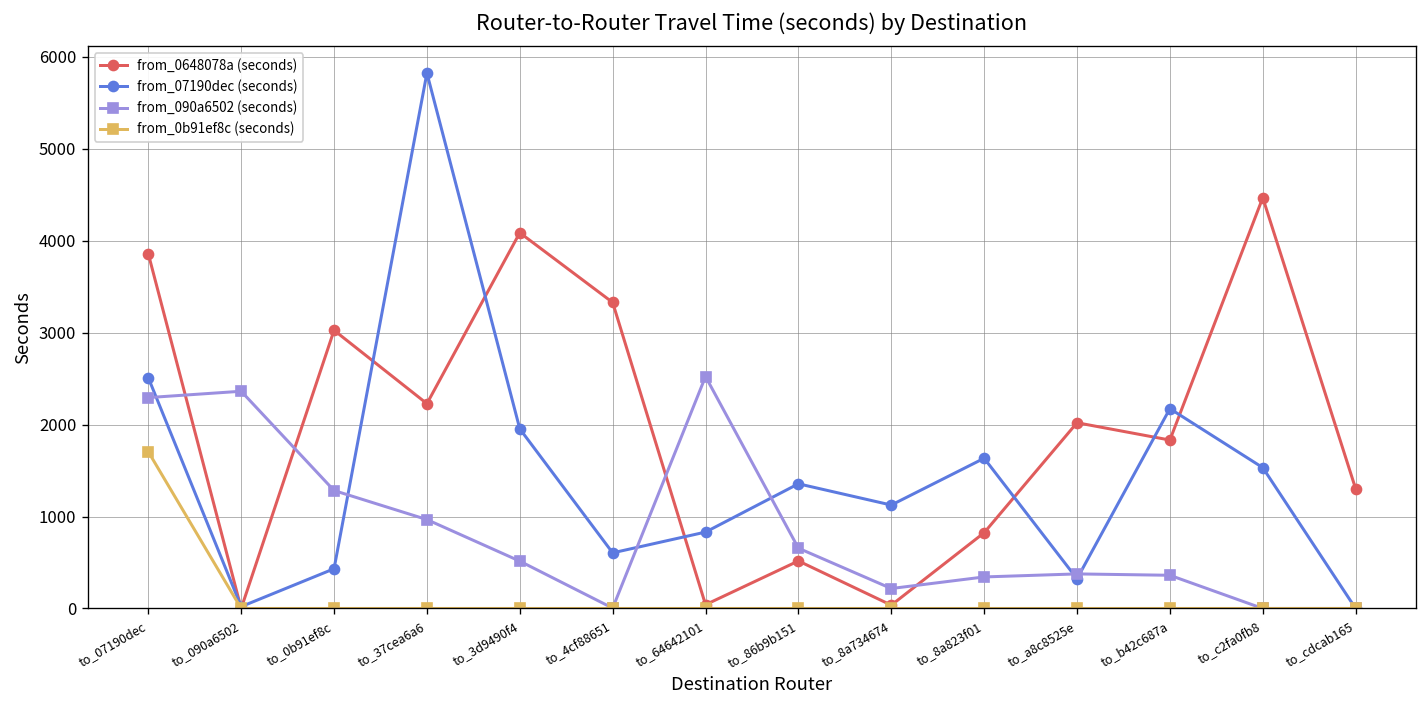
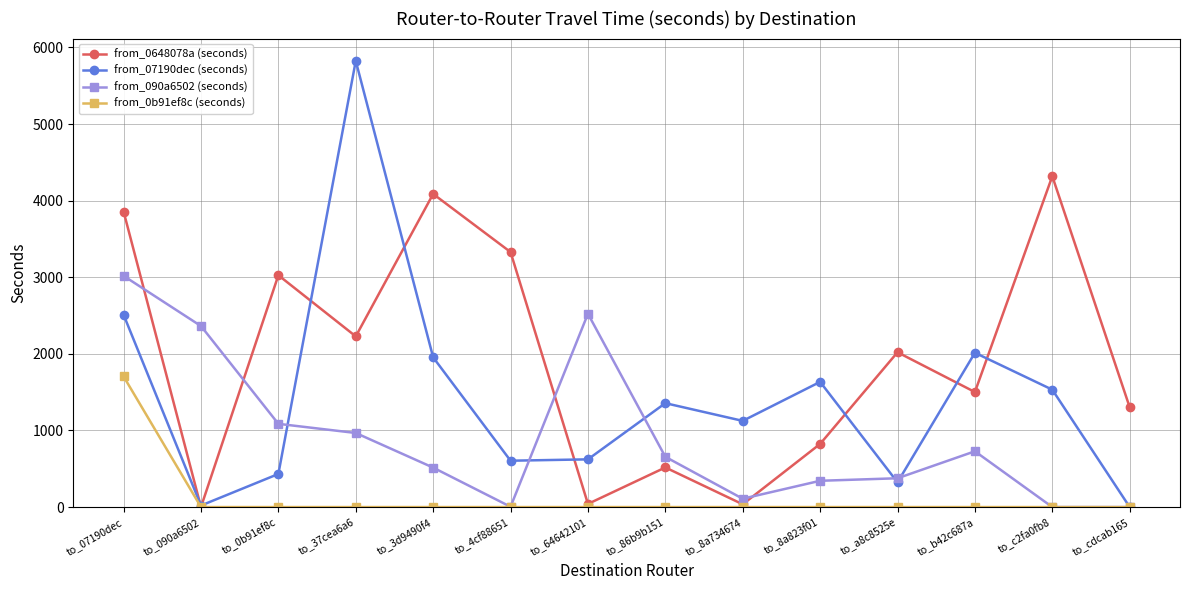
  {
    "from_0648078a (seconds)": {
      "to_07190dec": 3900,
      "to_0b91ef8c": 3000,
      "to_37cea6a6": 2200,
      "to_3d9490f4": 4100,
      "to_4cf88651": 3300,
      "to_64642101": 0,
      "to_86b9b151": 500,
      "to_8a734674": 0,
      "to_8a823f01": 800,
      "to_a8c8525e": 2000,
-     "to_b42c687a": 1800,
-     "to_c2fa0fb8": 4500,
+     "to_b42c687a": 1500,
+     "to_c2fa0fb8": 4300,
      "to_cdcab165": 1300
    },
    "from_07190dec (seconds)": {
      "to_07190dec": 2500,
      "to_0b91ef8c": 400,
      "to_37cea6a6": 5800,
      "to_3d9490f4": 2000,
      "to_4cf88651": 600,
-     "to_64642101": 800,
+     "to_64642101": 600,
      "to_86b9b151": 1400,
      "to_8a734674": 1100,
      "to_8a823f01": 1600,
      "to_a8c8525e": 300,
-     "to_b42c687a": 2200,
+     "to_b42c687a": 2000,
      "to_c2fa0fb8": 1500
    },
    "from_090a6502 (seconds)": {
-     "to_07190dec": 2300,
+     "to_07190dec": 3000,
      "to_090a6502": 2400,
-     "to_0b91ef8c": 1300,
+     "to_0b91ef8c": 1100,
      "to_37cea6a6": 1000,
      "to_3d9490f4": 500,
      "to_64642101": 2500,
      "to_86b9b151": 700,
-     "to_8a734674": 200,
+     "to_8a734674": 100,
      "to_8a823f01": 300,
      "to_a8c8525e": 400,
-     "to_b42c687a": 400
+     "to_b42c687a": 700
    },
    "from_0b91ef8c (seconds)": {
      "to_07190dec": 1700,
      "to_0b91ef8c": 0,
      "to_37cea6a6": 0,
      "to_3d9490f4": 0,
      "to_64642101": 0,
      "to_86b9b151": 0,
      "to_8a734674": 0,
      "to_8a823f01": 0,
      "to_a8c8525e": 0,
      "to_b42c687a": 0
    }
  }
